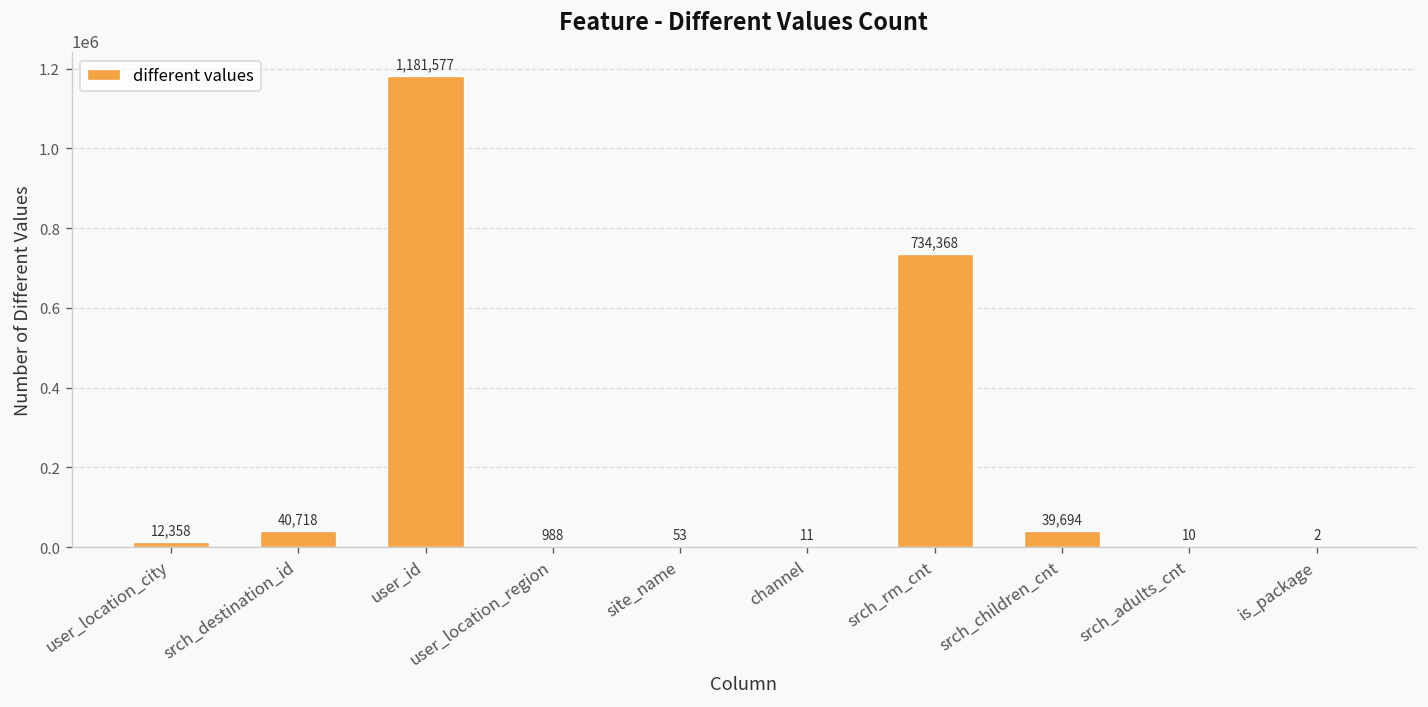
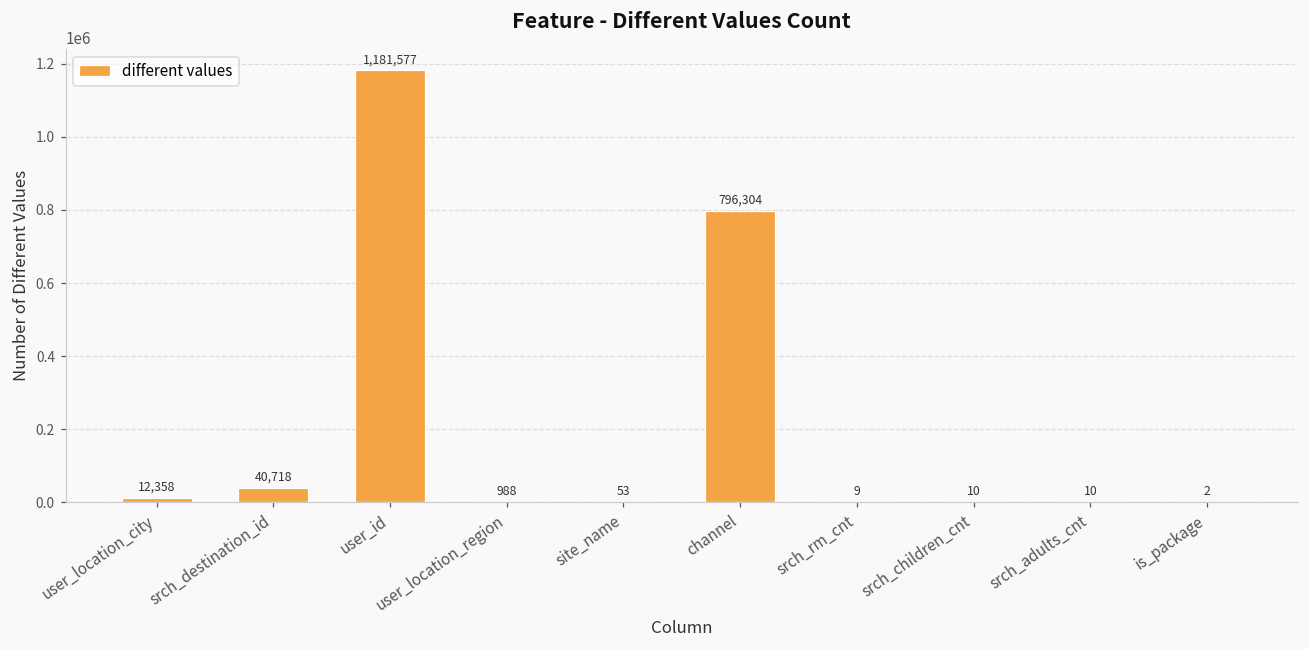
  {
    "user_location_city": "12,358",
    "srch_destination_id": "40,718",
    "user_id": "1,181,577",
    "user_location_region": "988",
    "site_name": "53",
-   "channel": "11",
-   "srch_rm_cnt": "734,368",
-   "srch_children_cnt": "39,694",
+   "channel": "796,304",
+   "srch_rm_cnt": "9",
+   "srch_children_cnt": "10",
    "srch_adults_cnt": "10",
    "is_package": "2"
  }
